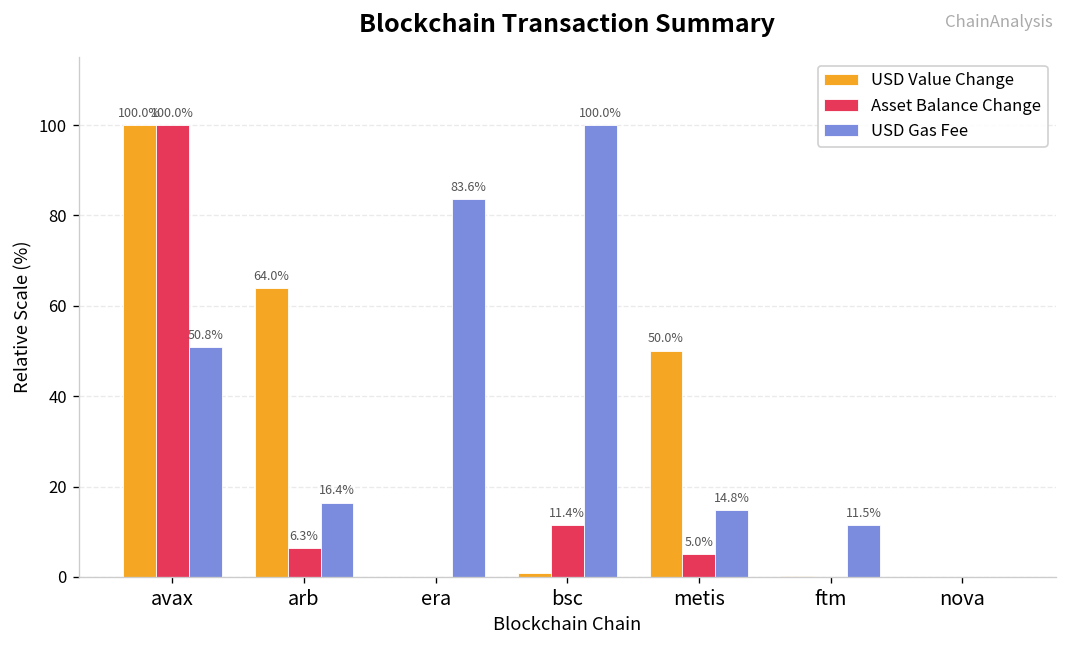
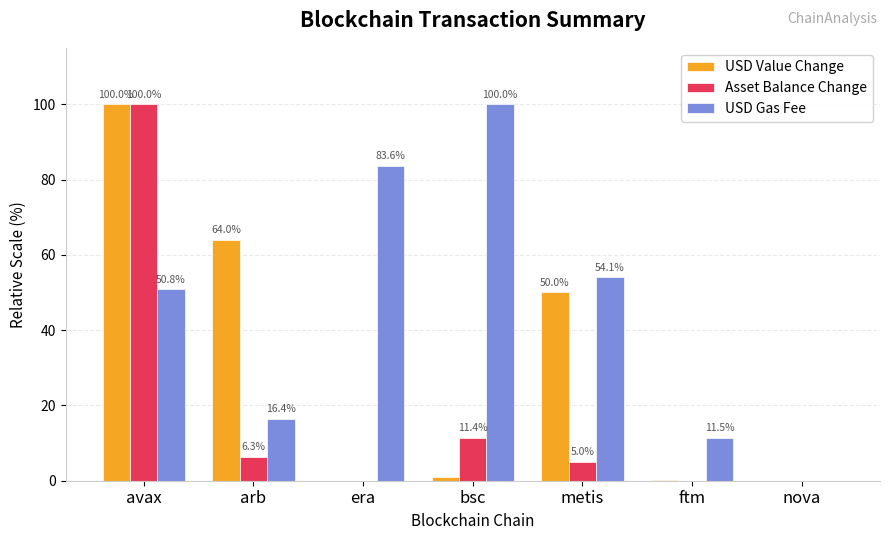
  {
    "USD Value Change": {
      "arb": "64.0%",
      "metis": "50.0%"
    },
    "Asset Balance Change": {
      "arb": "6.3%",
      "bsc": "11.4%",
      "metis": "5.0%"
    },
    "USD Gas Fee": {
      "avax": "50.8%",
      "arb": "16.4%",
      "era": "83.6%",
      "bsc": "100.0%",
-     "metis": "14.8%",
+     "metis": "54.1%",
      "ftm": "11.5%"
    }
  }
